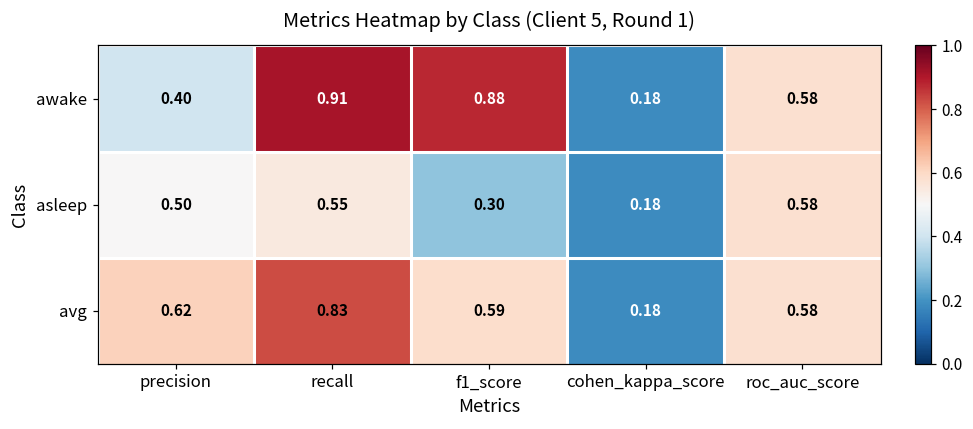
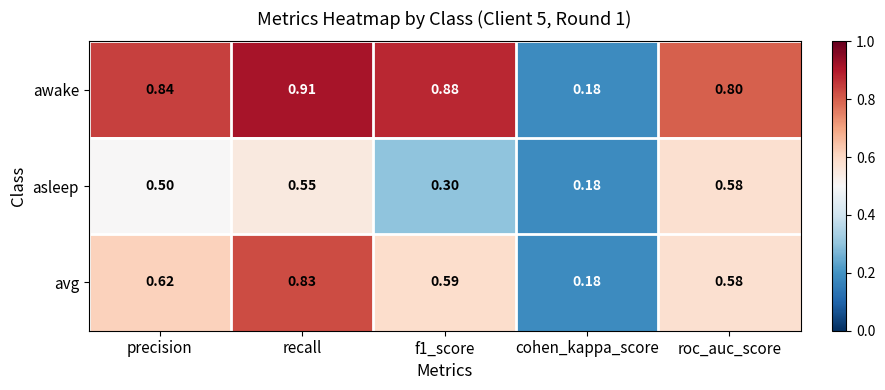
  {
    "awake": {
-     "precision": 0.40,
+     "precision": 0.84,
      "recall": 0.91,
      "f1_score": 0.88,
      "cohen_kappa_score": 0.18,
-     "roc_auc_score": 0.58
+     "roc_auc_score": 0.80
    },
    "asleep": {
      "precision": 0.50,
      "recall": 0.55,
      "f1_score": 0.30,
      "cohen_kappa_score": 0.18,
      "roc_auc_score": 0.58
    },
    "avg": {
      "precision": 0.62,
      "recall": 0.83,
      "f1_score": 0.59,
      "cohen_kappa_score": 0.18,
      "roc_auc_score": 0.58
    }
  }
